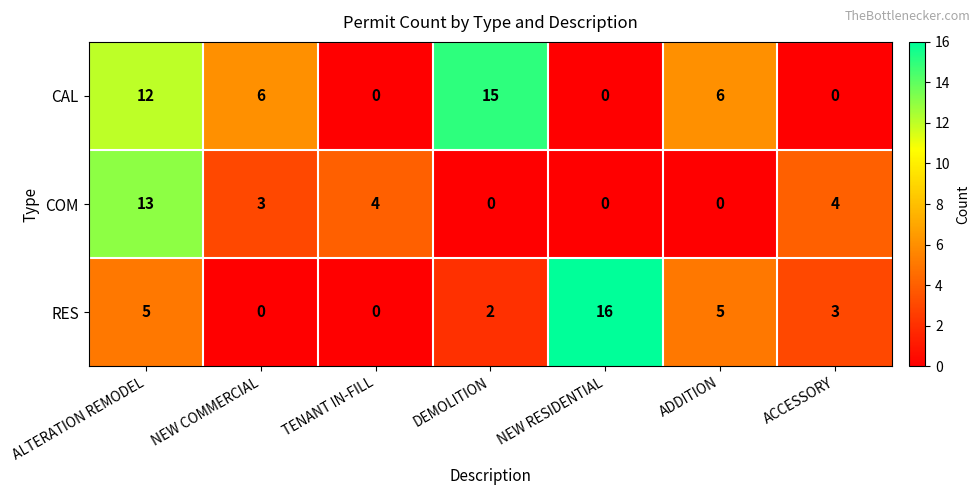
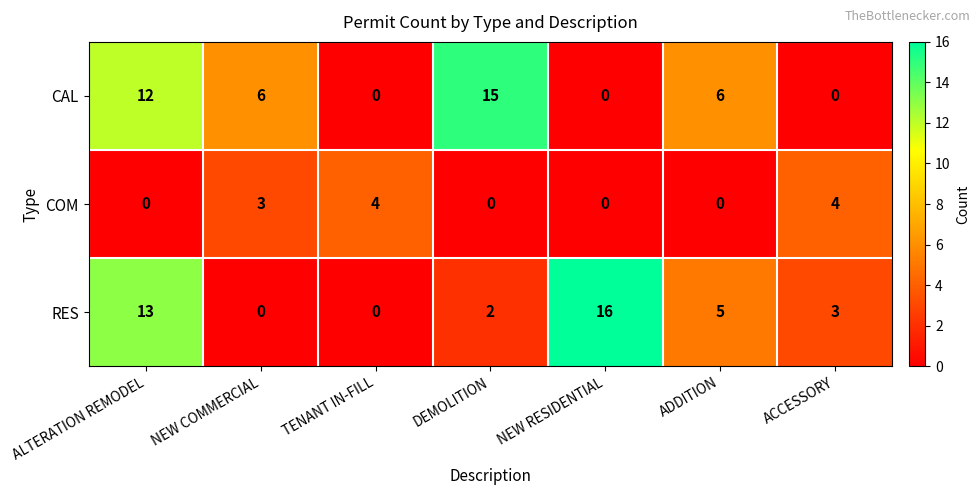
  {
    "CAL": {
      "ALTERATION REMODEL": 12,
      "NEW COMMERCIAL": 6,
      "TENANT IN-FILL": 0,
      "DEMOLITION": 15,
      "NEW RESIDENTIAL": 0,
      "ADDITION": 6,
      "ACCESSORY": 0
    },
    "COM": {
-     "ALTERATION REMODEL": 13,
+     "ALTERATION REMODEL": 0,
      "NEW COMMERCIAL": 3,
      "TENANT IN-FILL": 4,
      "DEMOLITION": 0,
      "NEW RESIDENTIAL": 0,
      "ADDITION": 0,
      "ACCESSORY": 4
    },
    "RES": {
-     "ALTERATION REMODEL": 5,
+     "ALTERATION REMODEL": 13,
      "NEW COMMERCIAL": 0,
      "TENANT IN-FILL": 0,
      "DEMOLITION": 2,
      "NEW RESIDENTIAL": 16,
      "ADDITION": 5,
      "ACCESSORY": 3
    }
  }
